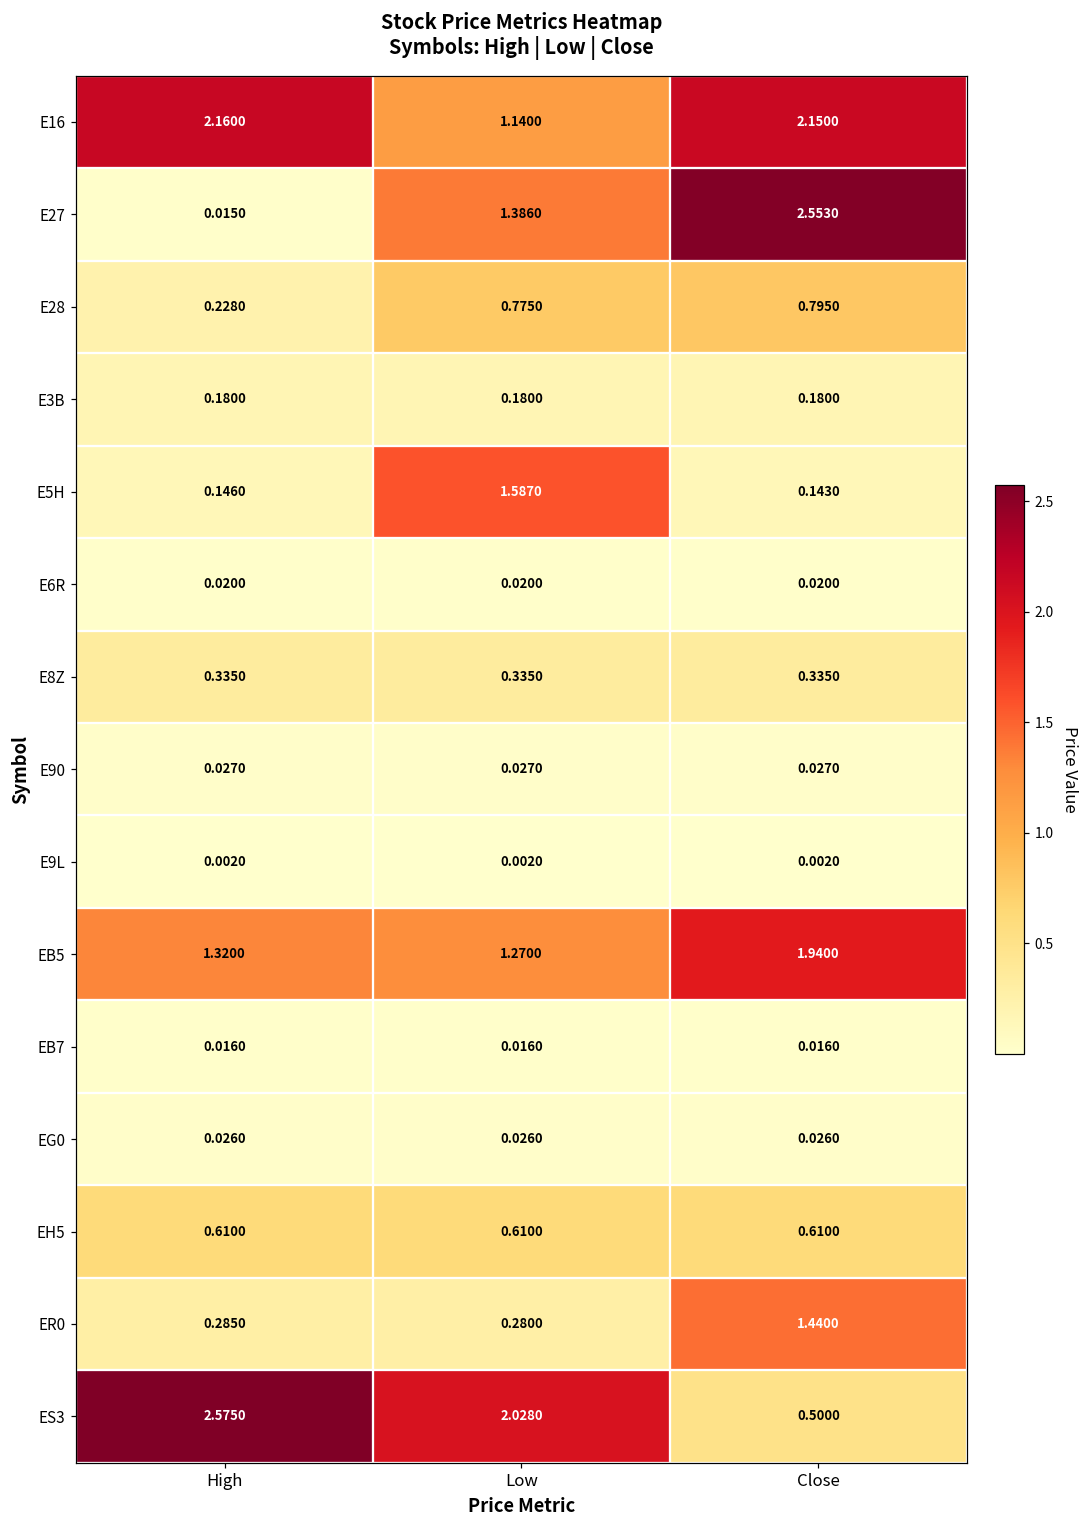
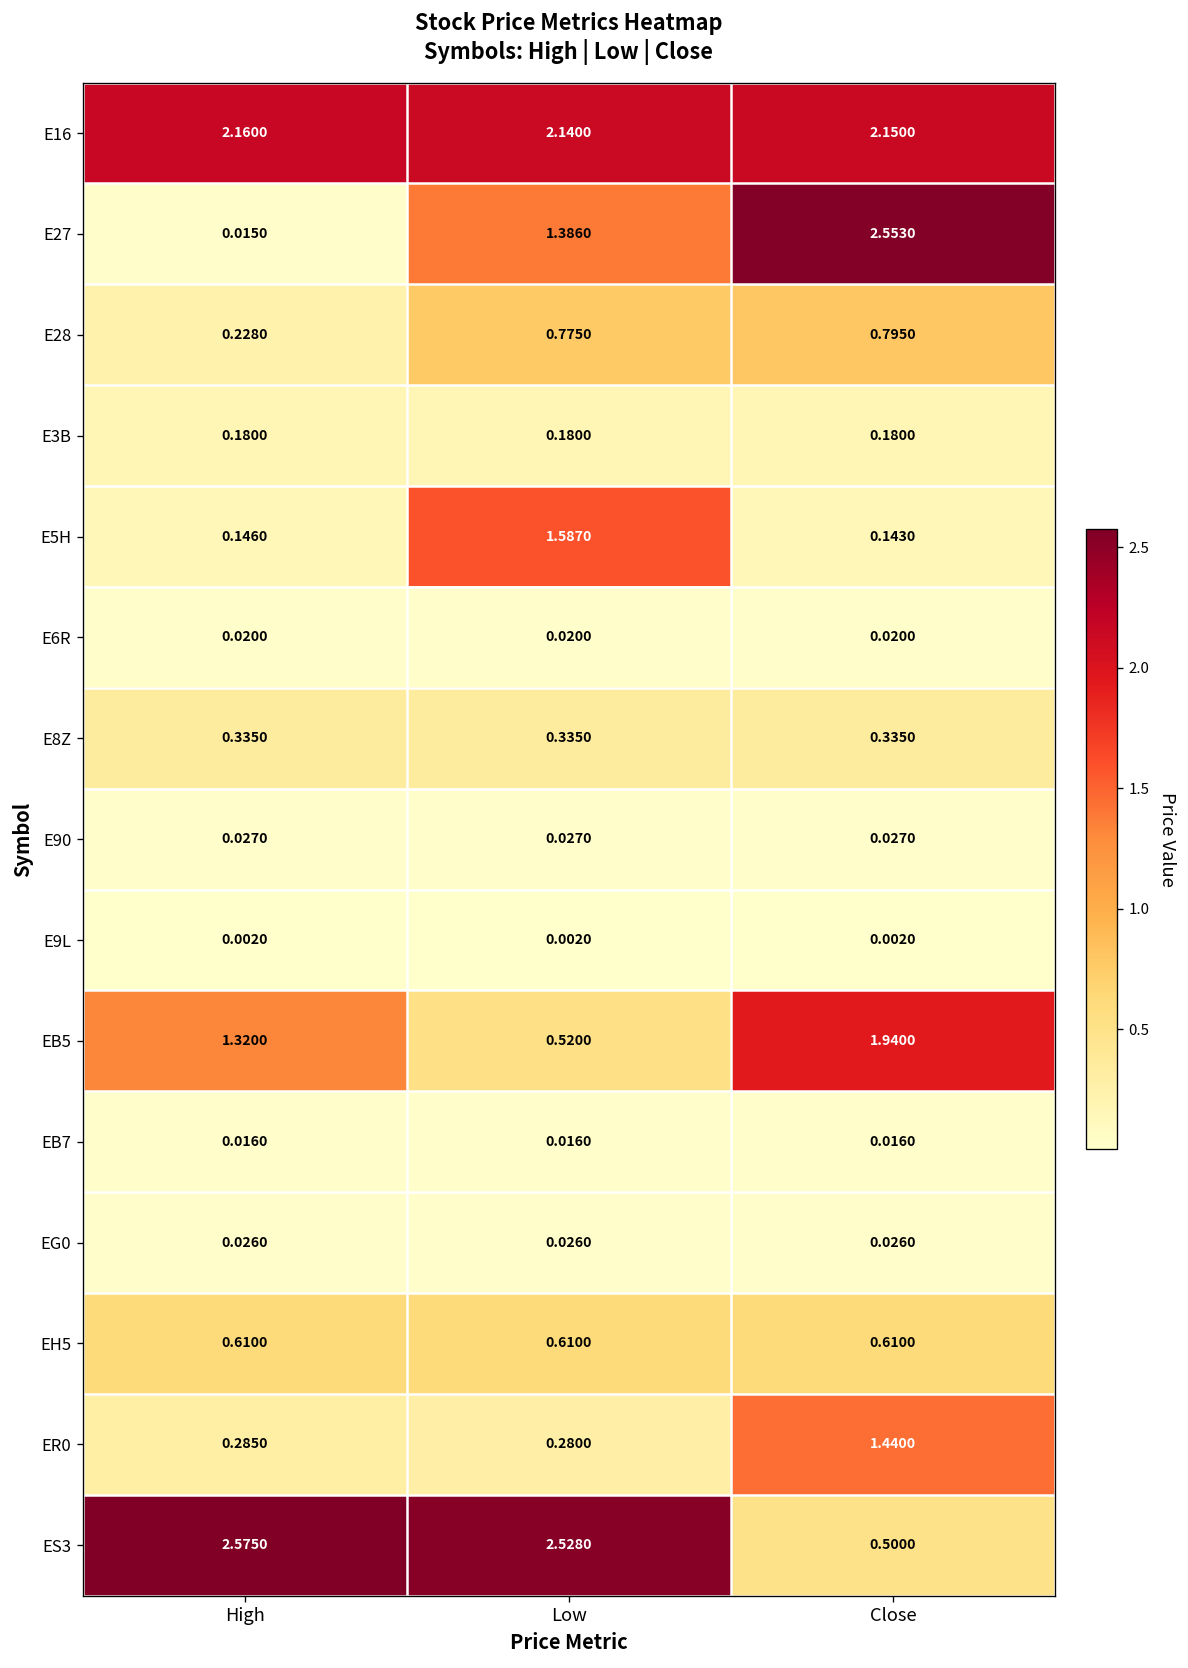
  {
    "E16": {
      "High": 2.1600,
-     "Low": 1.1400,
+     "Low": 2.1400,
      "Close": 2.1500
    },
    "E27": {
      "High": 0.0150,
      "Low": 1.3860,
      "Close": 2.5530
    },
    "E28": {
      "High": 0.2280,
      "Low": 0.7750,
      "Close": 0.7950
    },
    "E3B": {
      "High": 0.1800,
      "Low": 0.1800,
      "Close": 0.1800
    },
    "E5H": {
      "High": 0.1460,
      "Low": 1.5870,
      "Close": 0.1430
    },
    "E6R": {
      "High": 0.0200,
      "Low": 0.0200,
      "Close": 0.0200
    },
    "E8Z": {
      "High": 0.3350,
      "Low": 0.3350,
      "Close": 0.3350
    },
    "E90": {
      "High": 0.0270,
      "Low": 0.0270,
      "Close": 0.0270
    },
    "E9L": {
      "High": 0.0020,
      "Low": 0.0020,
      "Close": 0.0020
    },
    "EB5": {
      "High": 1.3200,
-     "Low": 1.2700,
+     "Low": 0.5200,
      "Close": 1.9400
    },
    "EB7": {
      "High": 0.0160,
      "Low": 0.0160,
      "Close": 0.0160
    },
    "EG0": {
      "High": 0.0260,
      "Low": 0.0260,
      "Close": 0.0260
    },
    "EH5": {
      "High": 0.6100,
      "Low": 0.6100,
      "Close": 0.6100
    },
    "ER0": {
      "High": 0.2850,
      "Low": 0.2800,
      "Close": 1.4400
    },
    "ES3": {
      "High": 2.5750,
-     "Low": 2.0280,
+     "Low": 2.5280,
      "Close": 0.5000
    }
  }
